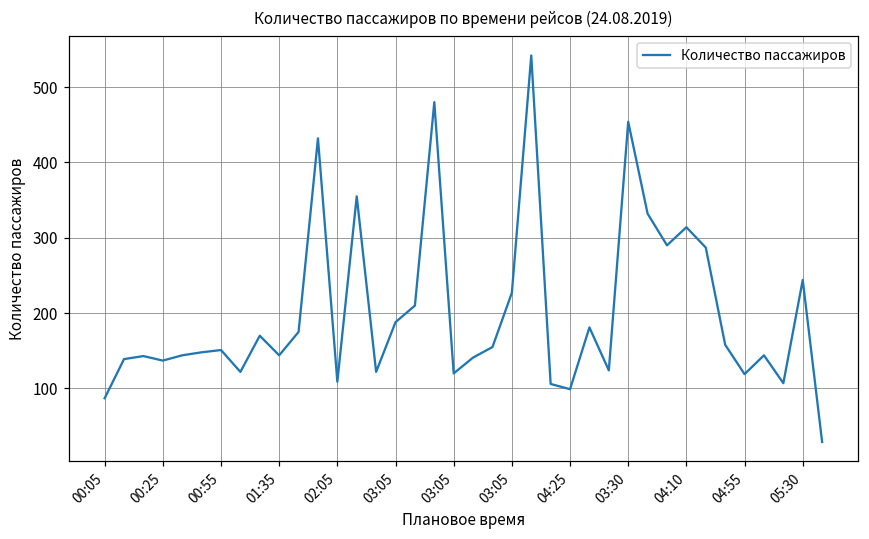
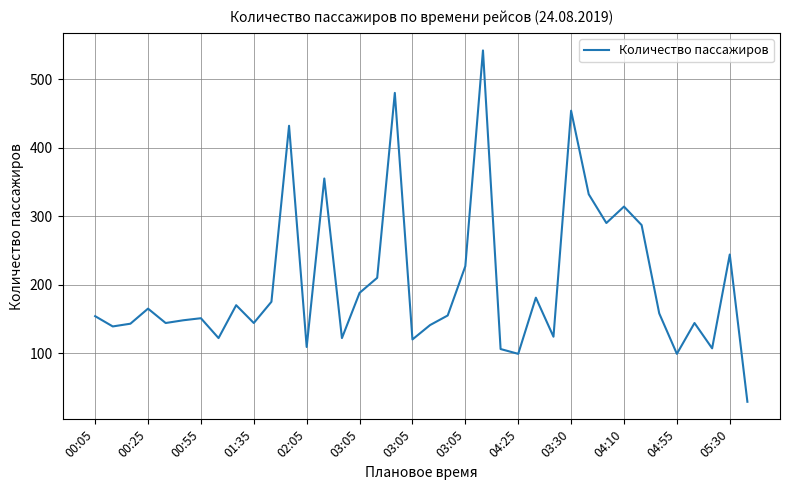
  {
-   "00:05": 90,
-   "00:25": 140,
+   "00:05": 150,
+   "00:25": 170,
    "00:55": 150,
    "02:05": 110,
    "04:25": 100,
    "03:30": 450,
    "04:10": 310,
-   "04:55": 120,
+   "04:55": 100,
    "05:30": 240
  }
